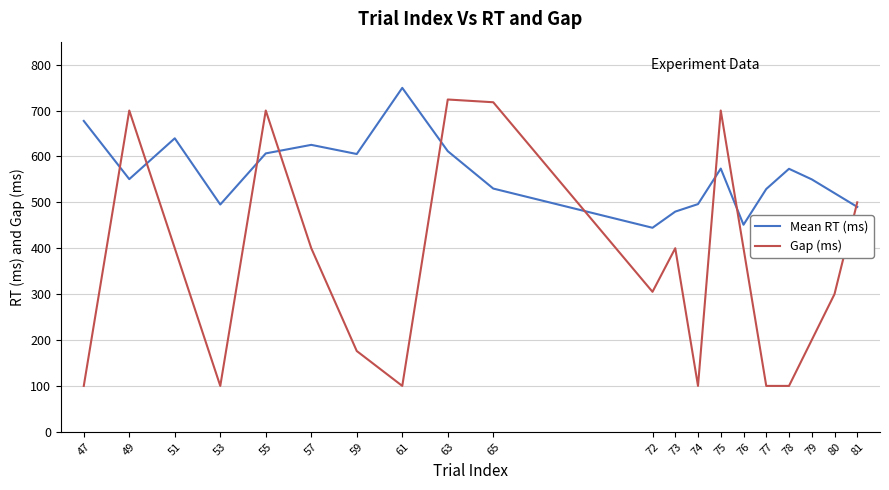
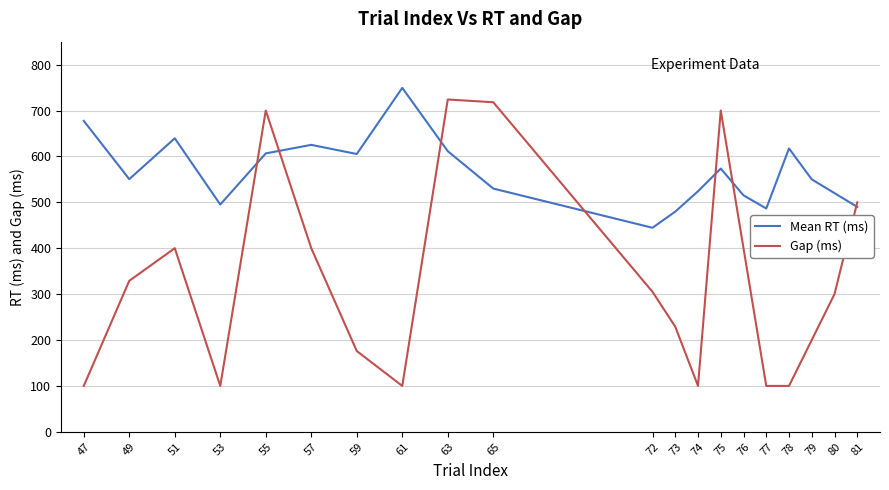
  {
    "Mean RT (ms)": {
      "47": 680,
      "49": 550,
      "51": 640,
      "53": 500,
      "55": 610,
      "57": 630,
      "59": 610,
      "61": 750,
      "63": 610,
      "65": 530,
      "72": 440,
      "73": 480,
-     "74": 500,
+     "74": 520,
      "75": 570,
-     "76": 450,
-     "77": 530,
-     "78": 570,
+     "76": 520,
+     "77": 490,
+     "78": 620,
      "79": 550,
      "80": 520,
      "81": 490
    },
    "Gap (ms)": {
      "47": 100,
-     "49": 700,
+     "49": 330,
      "51": 400,
      "53": 100,
      "55": 700,
      "57": 400,
      "59": 180,
      "61": 100,
      "63": 720,
      "65": 720,
      "72": 310,
-     "73": 400,
+     "73": 230,
      "74": 100,
      "75": 700,
      "76": 400,
      "77": 100,
      "78": 100,
      "79": 200,
      "80": 300,
      "81": 500
    }
  }
